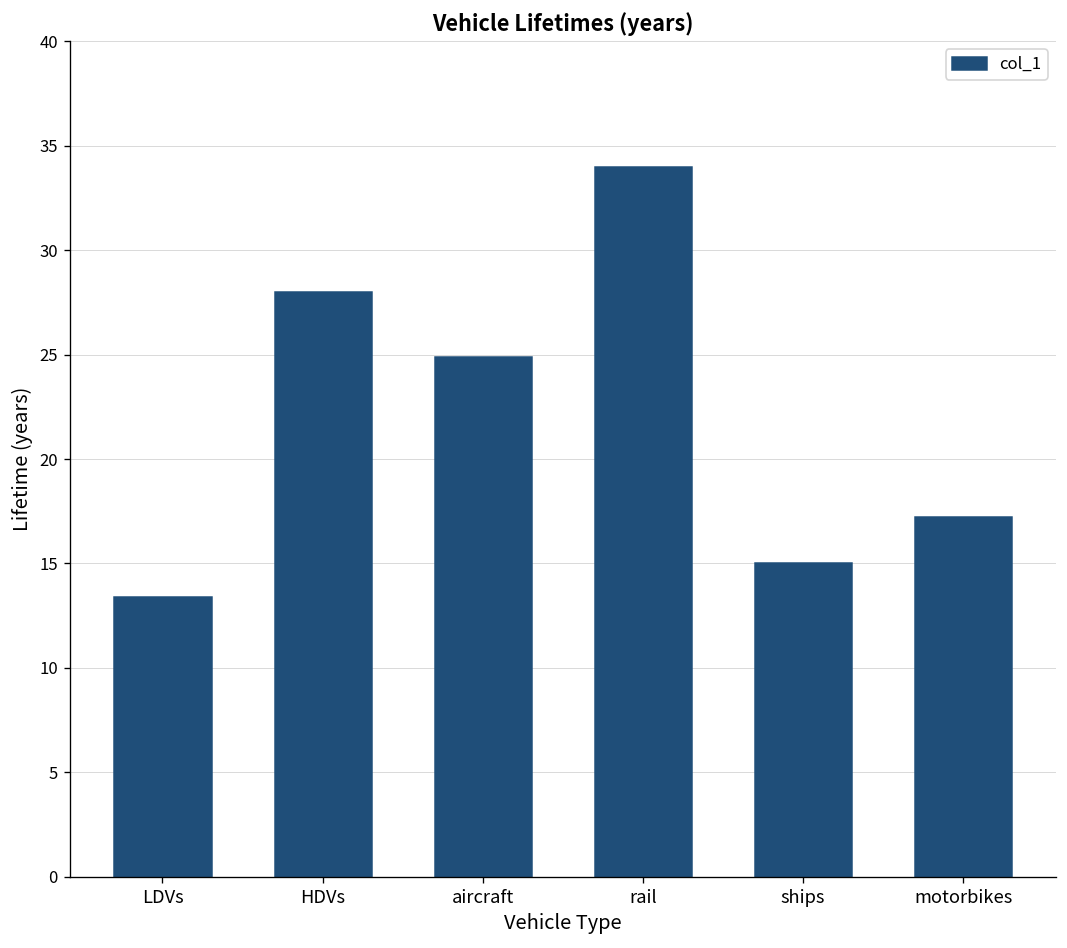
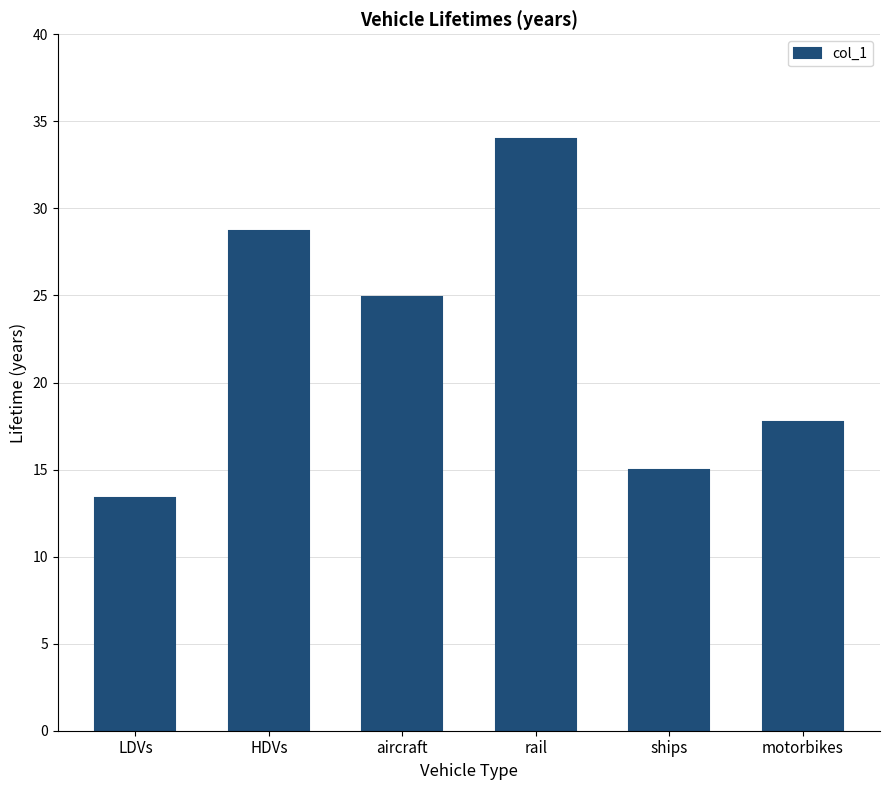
  {
    "LDVs": 13.4,
-   "HDVs": 28.0,
+   "HDVs": 28.7,
    "aircraft": 24.9,
    "rail": 34.0,
    "ships": 15.0,
-   "motorbikes": 17.2
+   "motorbikes": 17.7
  }
